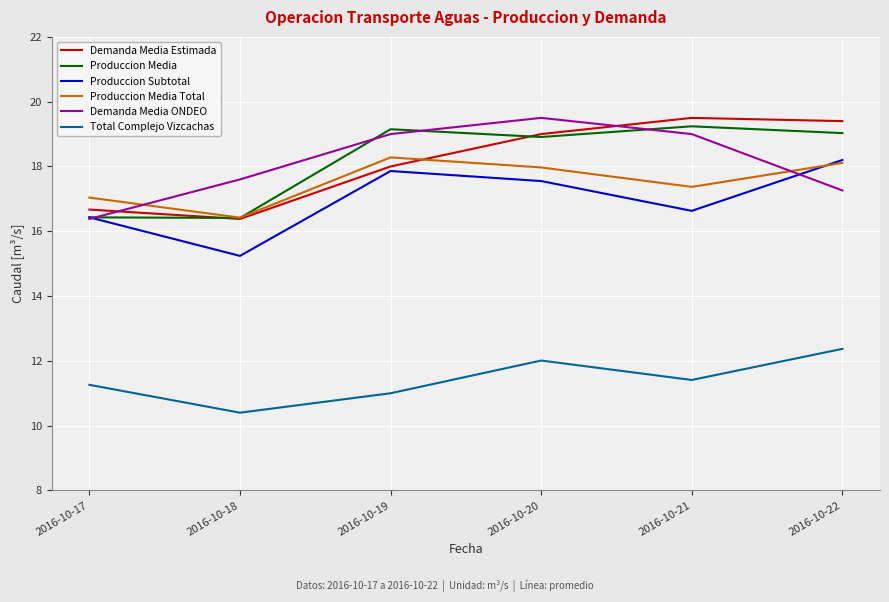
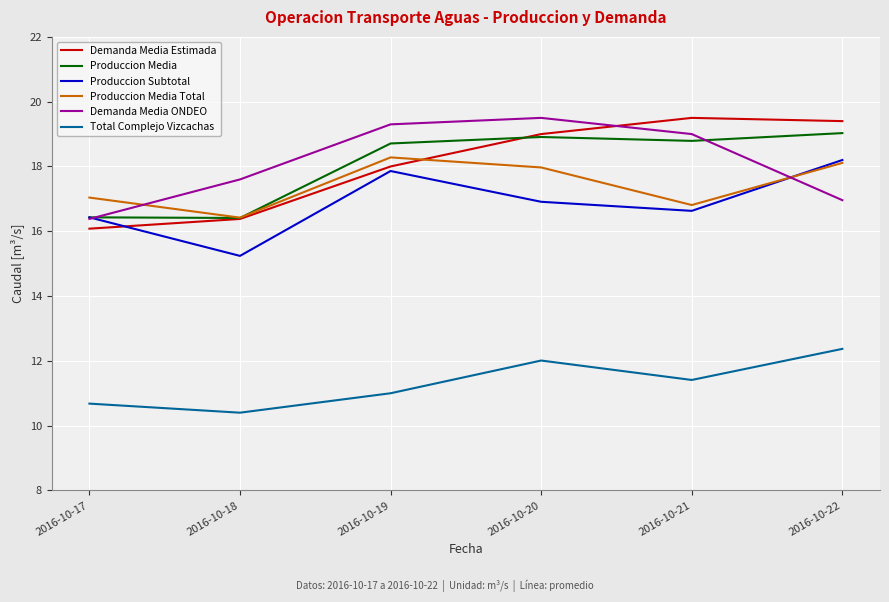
  {
    "Demanda Media Estimada": {
-     "2016-10-17": 16.7,
+     "2016-10-17": 16.1,
      "2016-10-19": 18.0,
      "2016-10-20": 19.0,
      "2016-10-21": 19.5,
      "2016-10-22": 19.4
    },
    "Produccion Media": {
-     "2016-10-19": 19.2,
+     "2016-10-19": 18.7,
      "2016-10-20": 18.9,
-     "2016-10-21": 19.2,
+     "2016-10-21": 18.8,
      "2016-10-22": 19.0
    },
    "Produccion Subtotal": {
      "2016-10-18": 15.2,
      "2016-10-19": 17.9,
-     "2016-10-20": 17.6,
+     "2016-10-20": 16.9,
      "2016-10-21": 16.6,
      "2016-10-22": 18.2
    },
    "Produccion Media Total": {
      "2016-10-17": 17.0,
      "2016-10-19": 18.3,
      "2016-10-20": 18.0,
-     "2016-10-21": 17.4,
+     "2016-10-21": 16.8,
      "2016-10-22": 18.1
    },
    "Demanda Media ONDEO": {
      "2016-10-18": 17.6,
-     "2016-10-19": 19.0,
+     "2016-10-19": 19.3,
      "2016-10-20": 19.5,
      "2016-10-21": 19.0,
-     "2016-10-22": 17.3
+     "2016-10-22": 17.0
    },
    "Total Complejo Vizcachas": {
-     "2016-10-17": 11.3,
+     "2016-10-17": 10.7,
      "2016-10-18": 10.4,
      "2016-10-19": 11.0,
      "2016-10-20": 12.0,
      "2016-10-21": 11.4,
      "2016-10-22": 12.4
    }
  }
